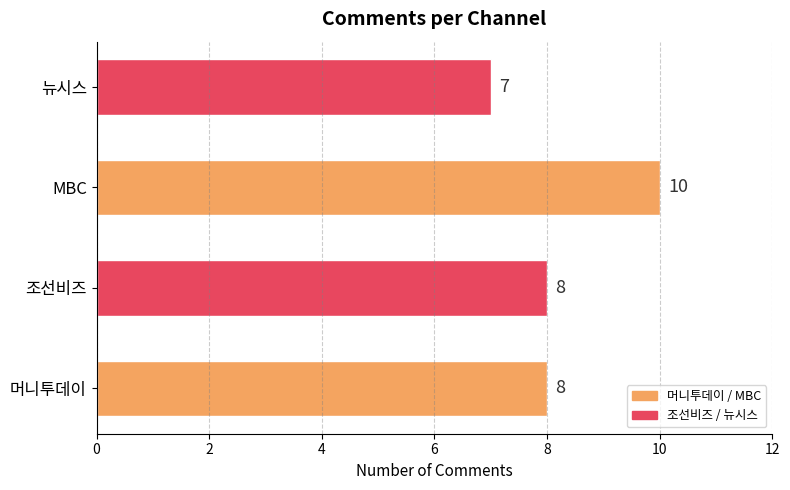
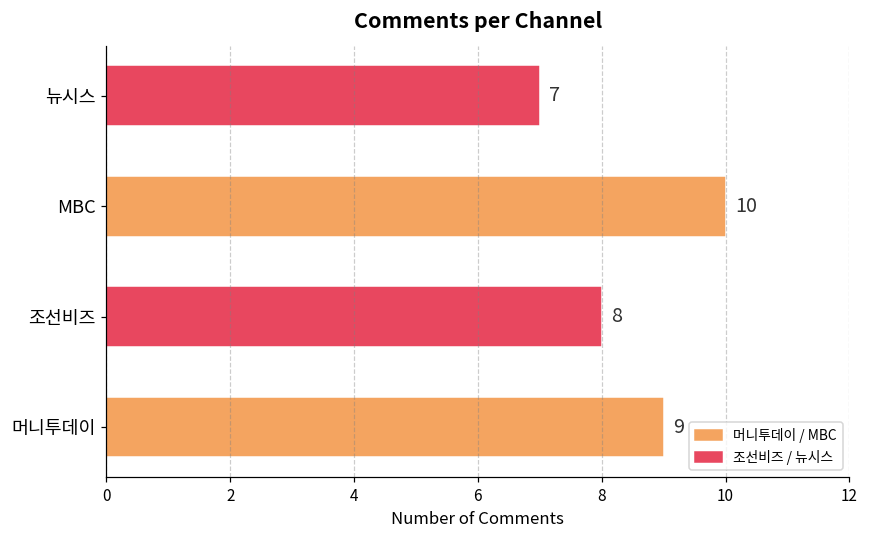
  {
    "뉴시스": 7,
    "MBC": 10,
    "조선비즈": 8,
-   "머니투데이": 8
+   "머니투데이": 9
  }
